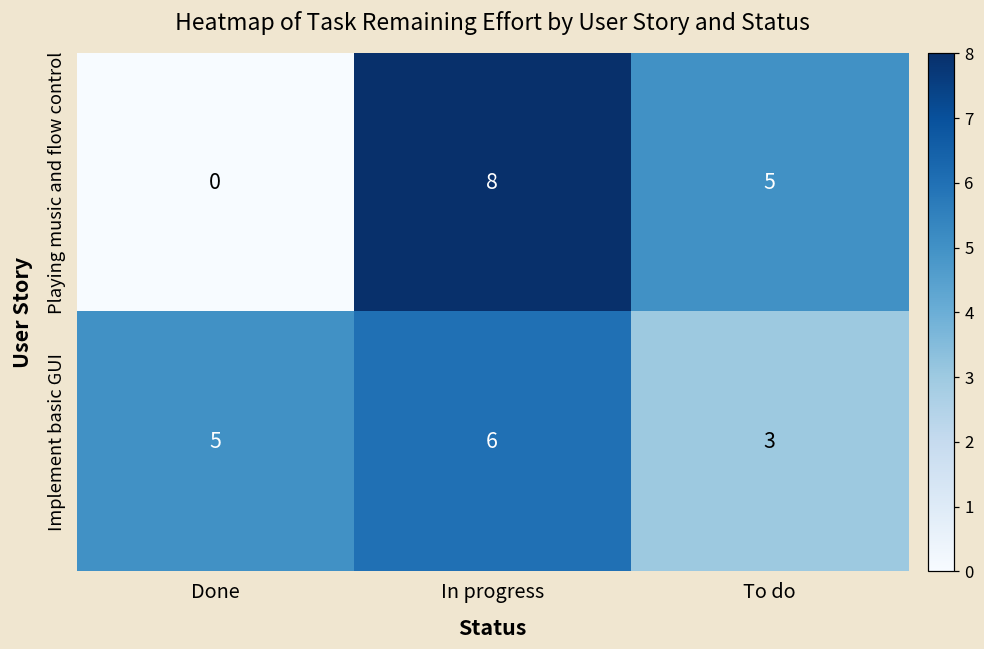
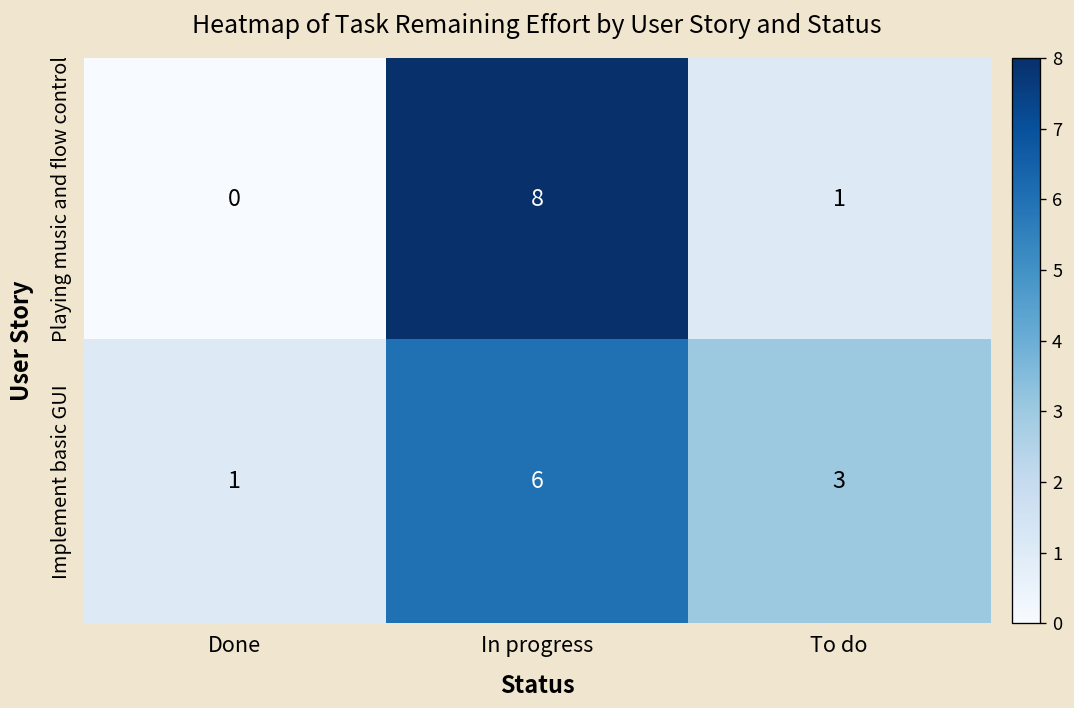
  {
    "Playing music and flow control": {
      "Done": 0,
      "In progress": 8,
-     "To do": 5
+     "To do": 1
    },
    "Implement basic GUI": {
-     "Done": 5,
+     "Done": 1,
      "In progress": 6,
      "To do": 3
    }
  }
